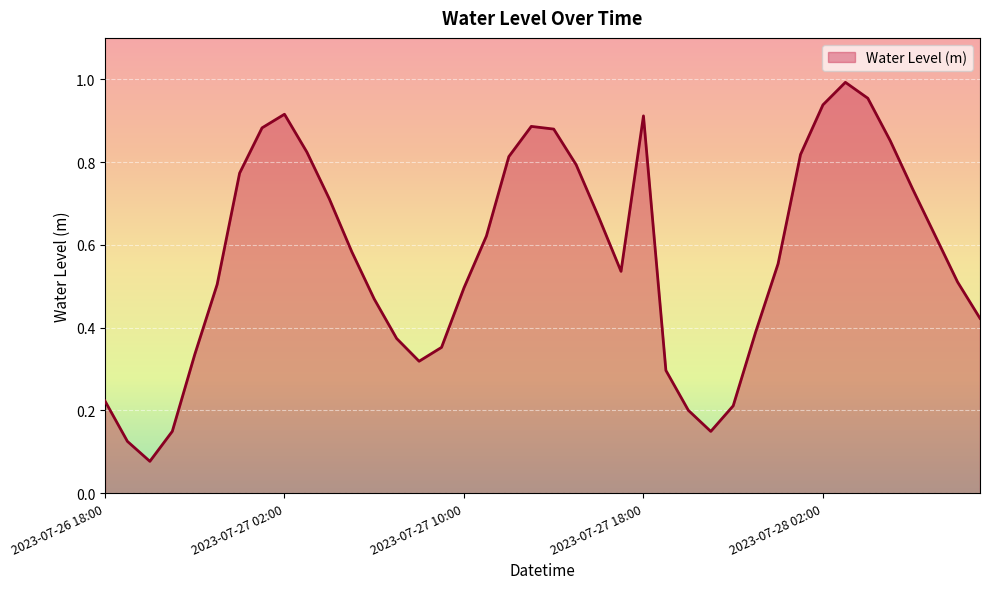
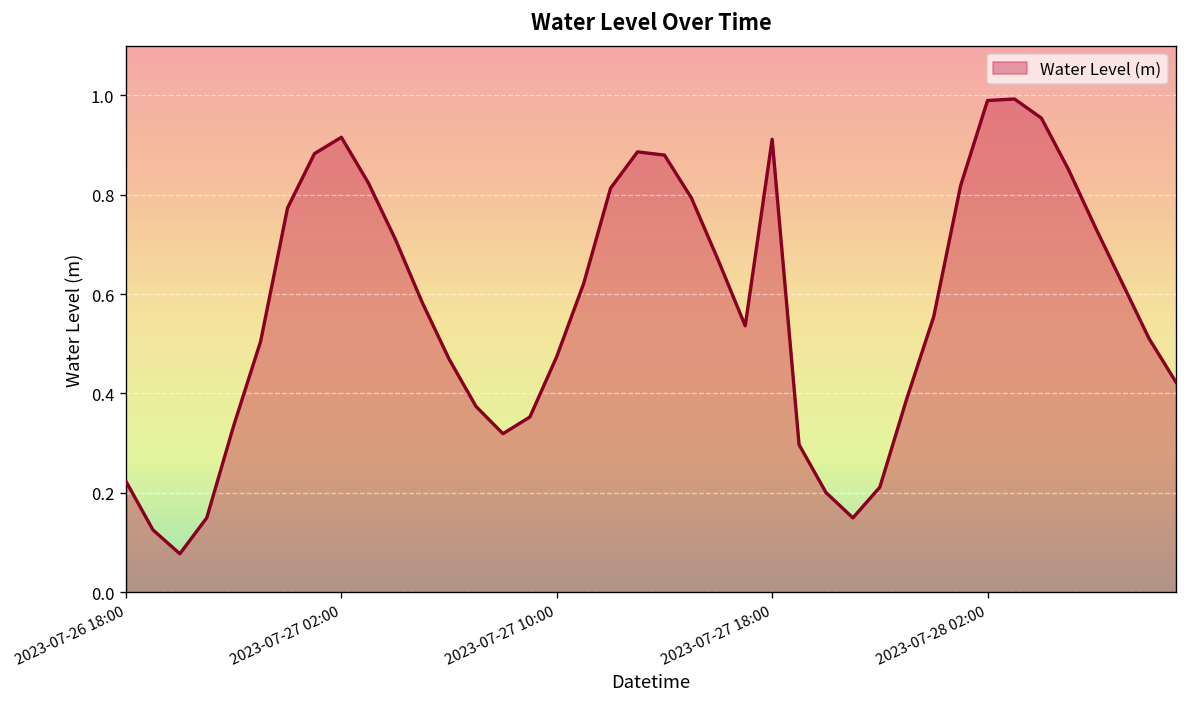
  {
    "2023-07-26 18:00": 0.22,
    "2023-07-27 02:00": 0.92,
-   "2023-07-27 10:00": 0.50,
+   "2023-07-27 10:00": 0.47,
    "2023-07-27 18:00": 0.91,
-   "2023-07-28 02:00": 0.94
+   "2023-07-28 02:00": 0.99
  }
